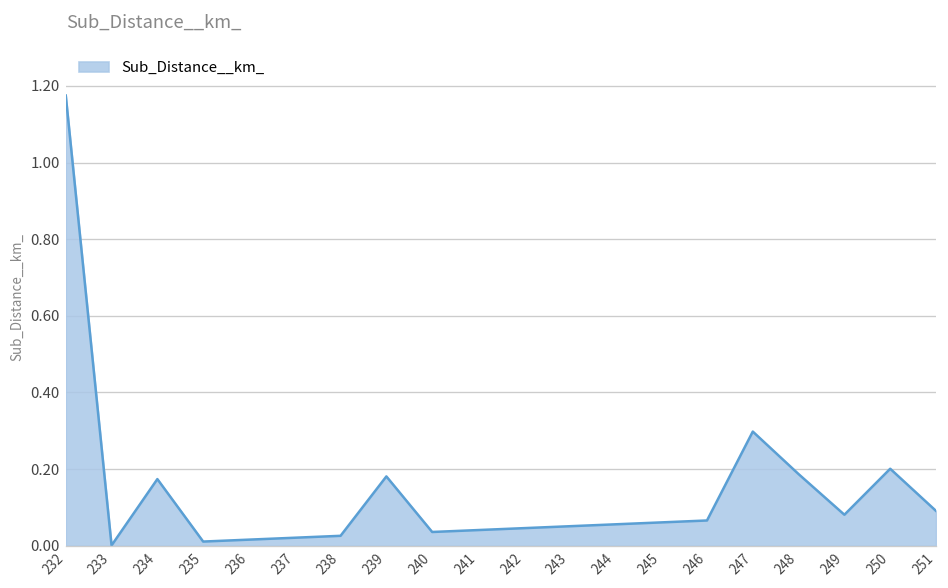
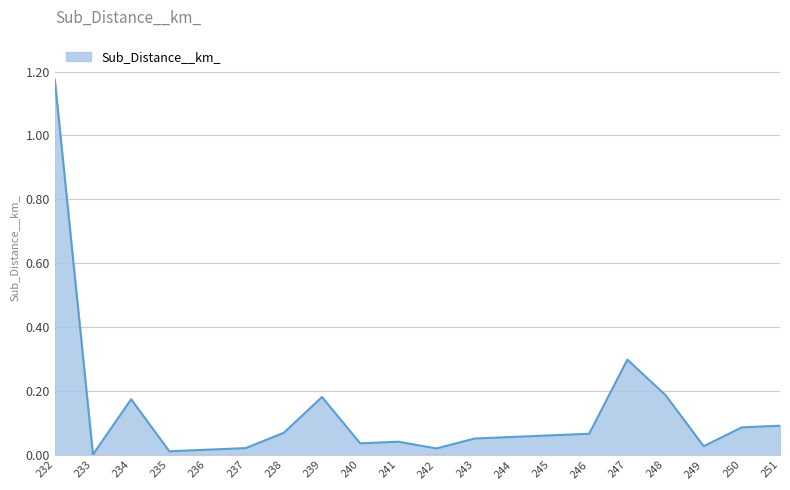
  {
    "232": 1.18,
    "233": 0.00,
    "234": 0.17,
    "235": 0.01,
    "236": 0.02,
    "237": 0.02,
-   "238": 0.03,
+   "238": 0.07,
    "239": 0.18,
    "240": 0.04,
    "241": 0.04,
-   "242": 0.05,
+   "242": 0.02,
    "243": 0.05,
    "244": 0.06,
    "245": 0.06,
    "246": 0.07,
    "247": 0.30,
    "248": 0.19,
-   "249": 0.08,
-   "250": 0.20,
+   "249": 0.03,
+   "250": 0.09,
    "251": 0.09
  }
